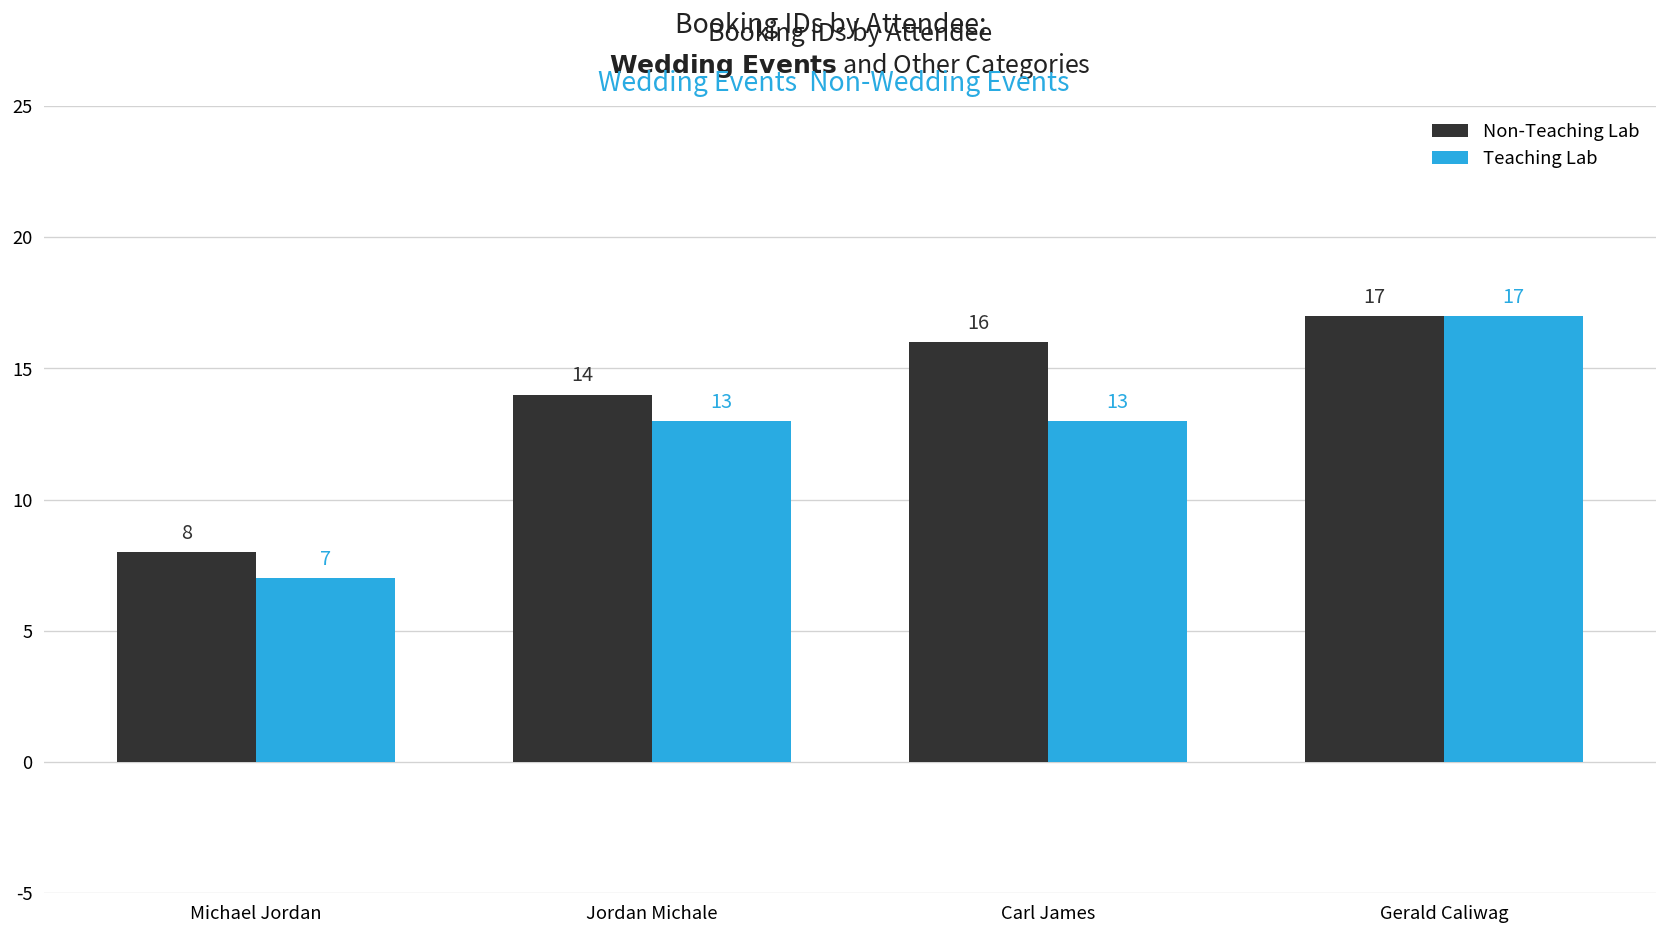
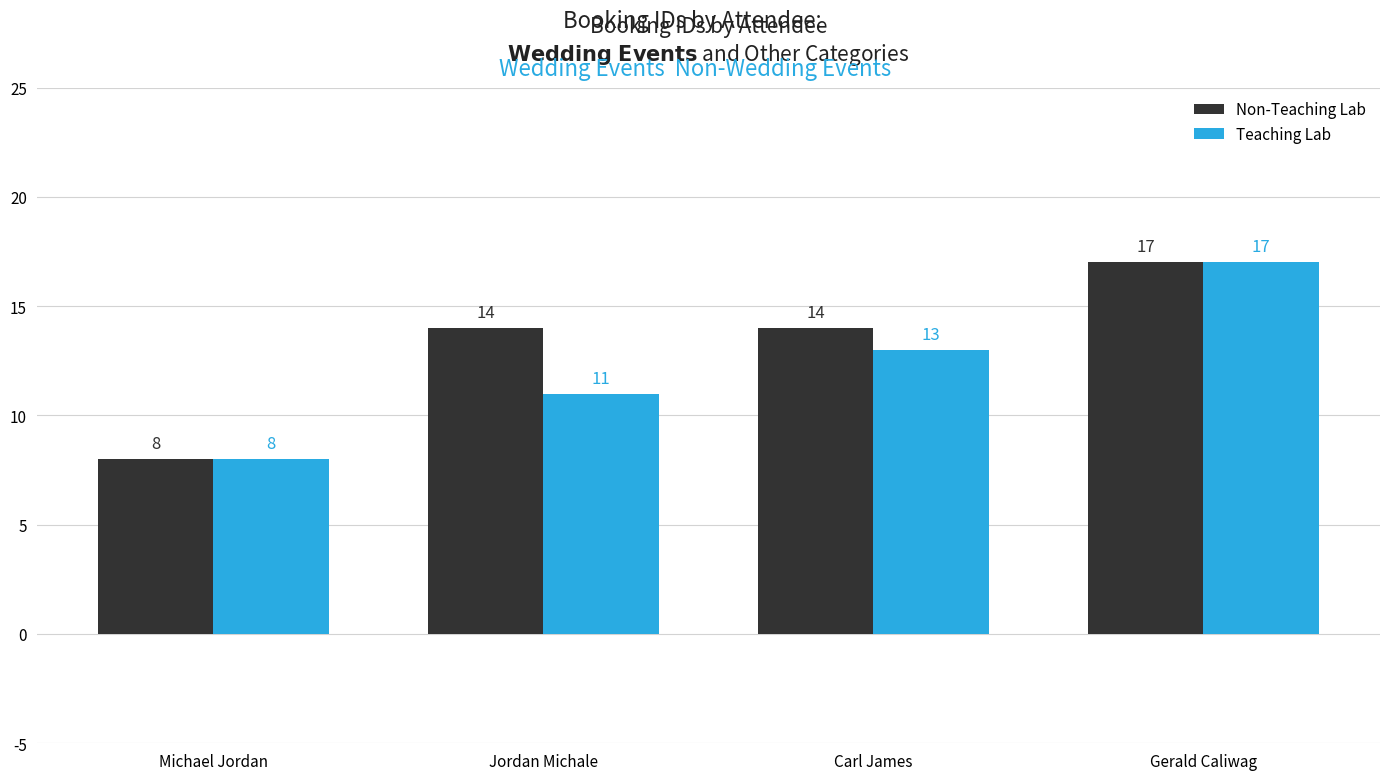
  {
    "Non-Teaching Lab": {
      "Michael Jordan": 8,
      "Jordan Michale": 14,
-     "Carl James": 16,
+     "Carl James": 14,
      "Gerald Caliwag": 17
    },
    "Teaching Lab": {
-     "Michael Jordan": 7,
-     "Jordan Michale": 13,
+     "Michael Jordan": 8,
+     "Jordan Michale": 11,
      "Carl James": 13,
      "Gerald Caliwag": 17
    }
  }
